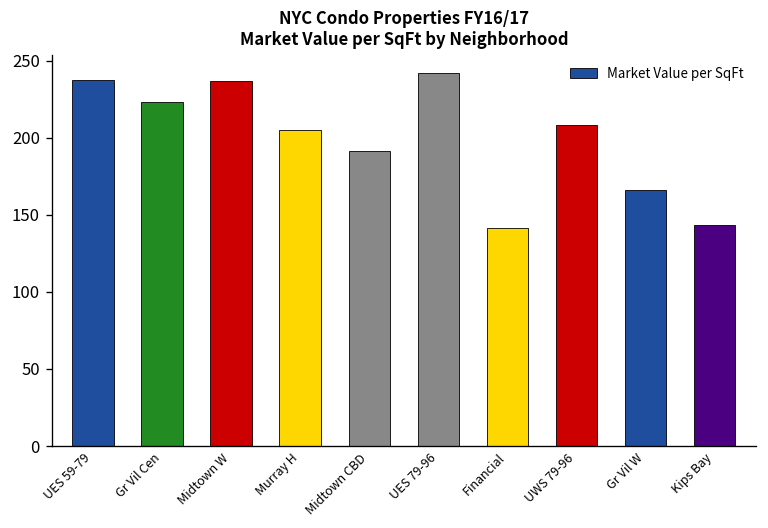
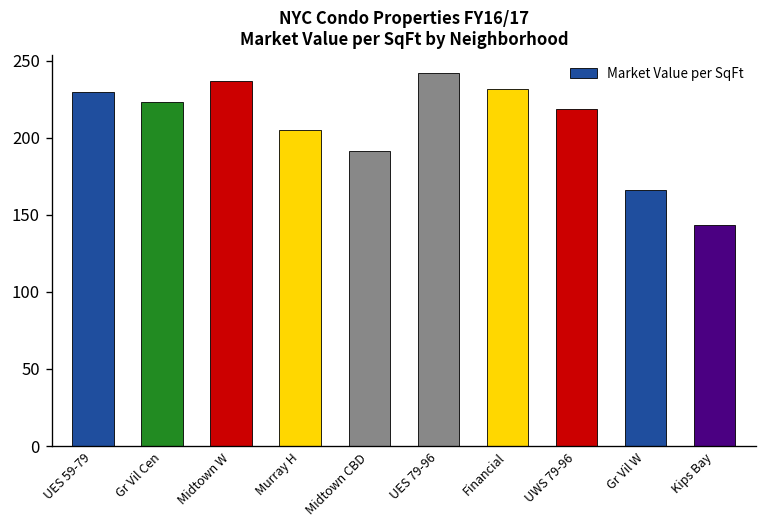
  {
-   "UES 59-79": 237,
+   "UES 59-79": 230,
    "Gr Vil Cen": 223,
    "Midtown W": 236,
    "Murray H": 205,
    "Midtown CBD": 191,
    "UES 79-96": 242,
-   "Financial": 141,
-   "UWS 79-96": 208,
+   "Financial": 231,
+   "UWS 79-96": 219,
    "Gr Vil W": 166,
    "Kips Bay": 144
  }
